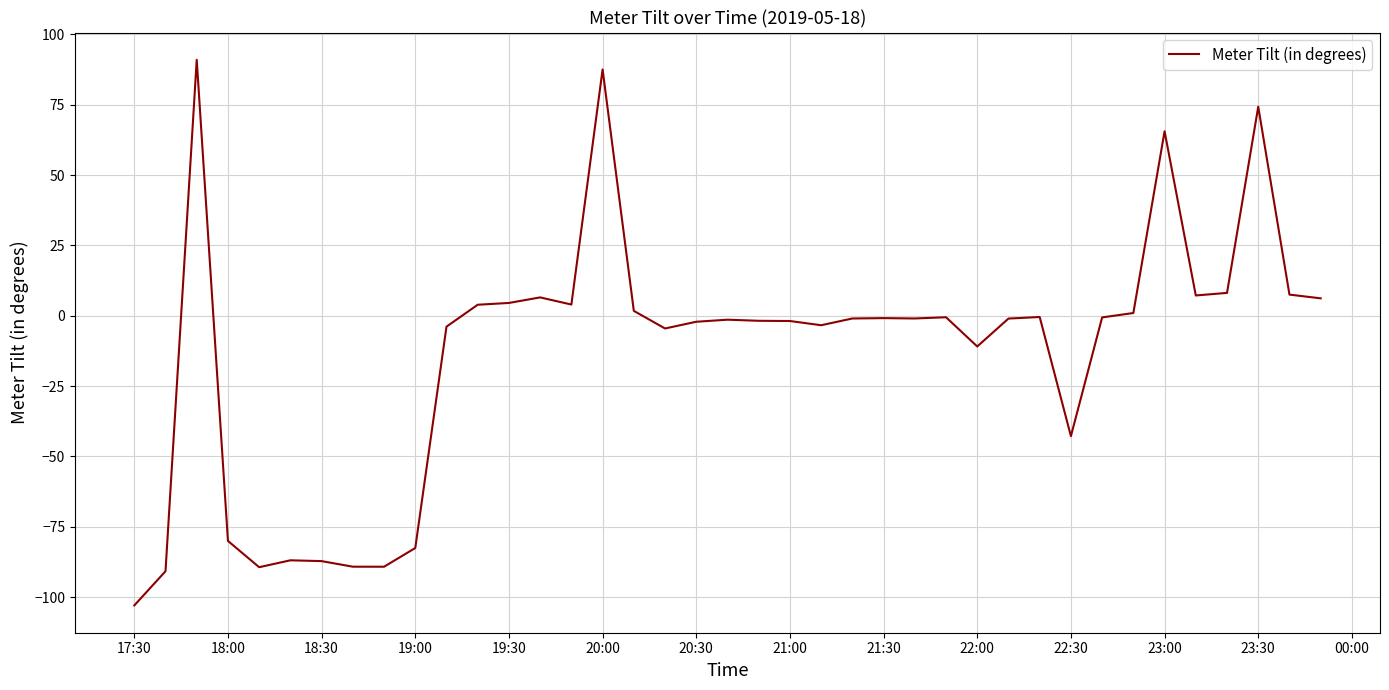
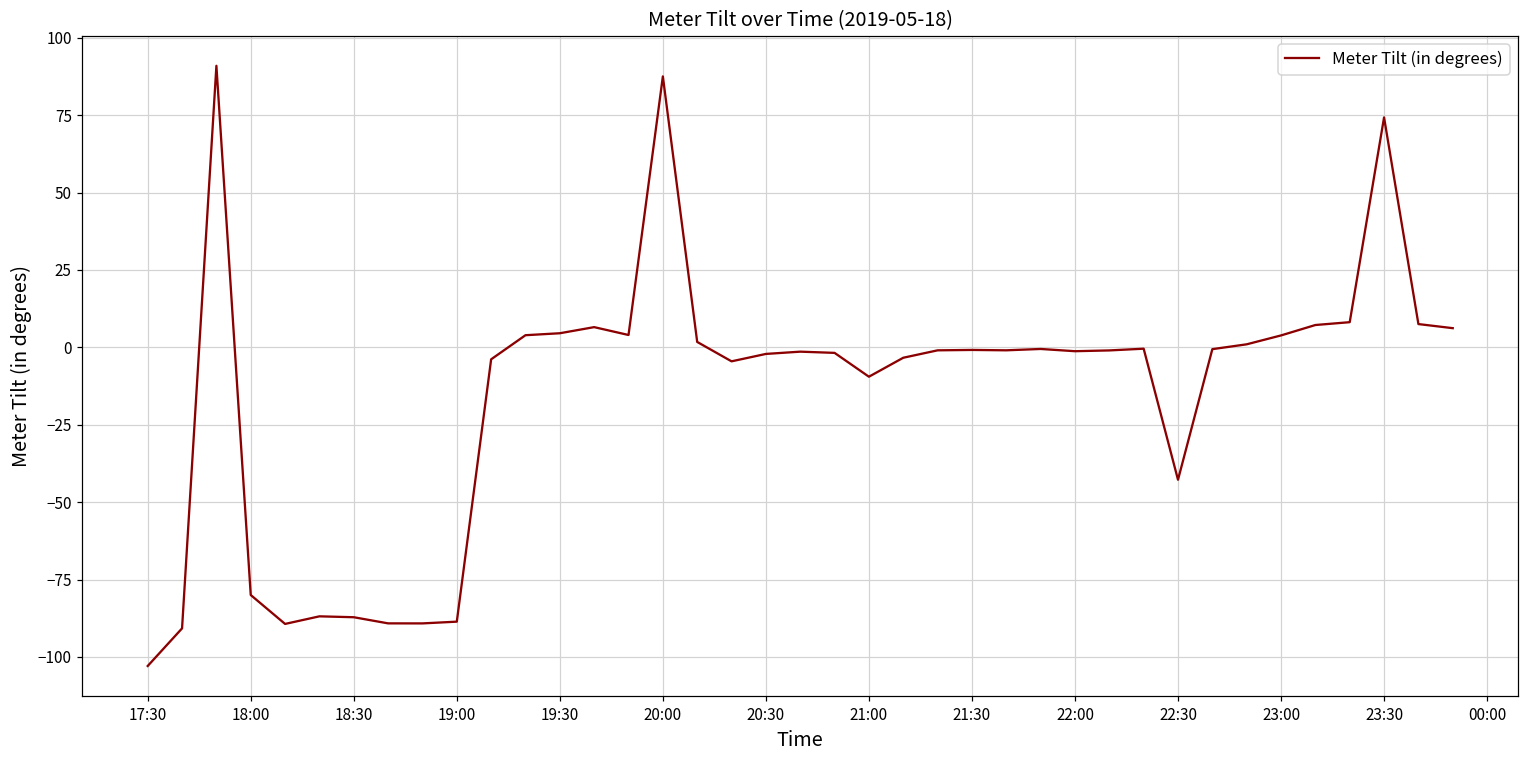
  {
    "17:30": -103,
    "18:00": -80,
    "18:30": -87,
-   "19:00": -83,
+   "19:00": -89,
    "19:30": 5,
    "20:00": 88,
    "20:30": -2,
-   "21:00": -2,
+   "21:00": -9,
    "21:30": -1,
-   "22:00": -11,
+   "22:00": -1,
    "22:30": -43,
-   "23:00": 66,
+   "23:00": 4,
    "23:30": 74
  }
